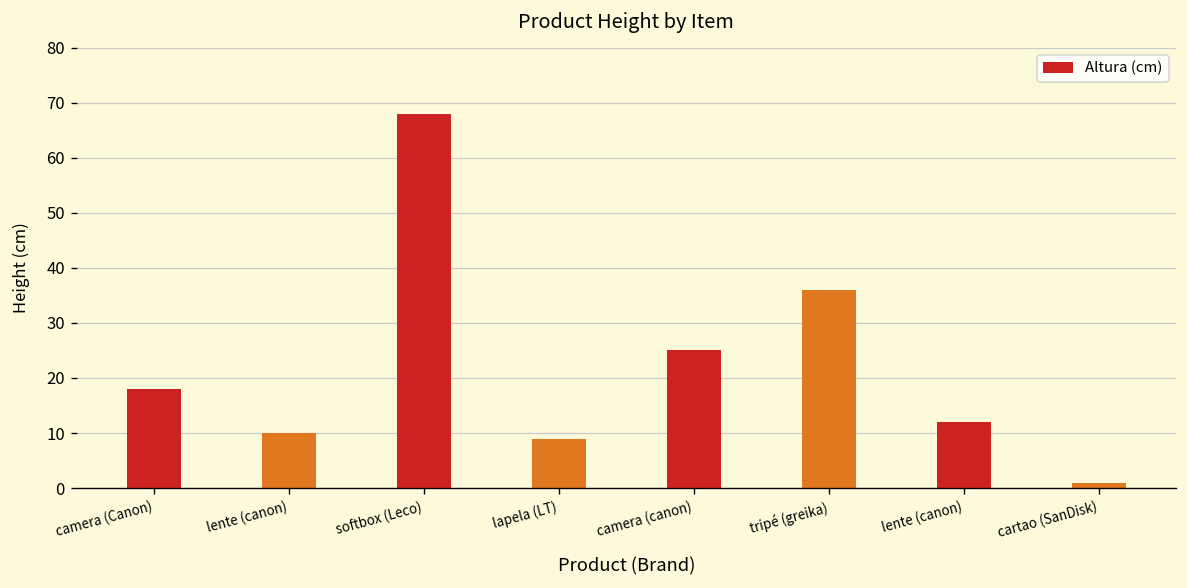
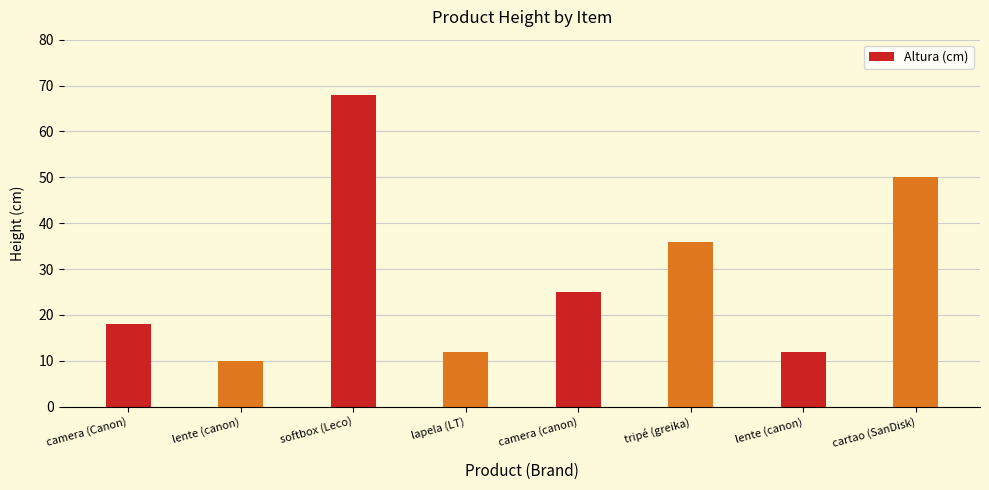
  {
    "camera (Canon)": 18,
    "softbox (Leco)": 68,
-   "lapela (LT)": 9,
+   "lapela (LT)": 12,
    "camera (canon)": 25,
    "tripé (greika)": 36,
-   "cartao (SanDisk)": 1
+   "cartao (SanDisk)": 50
  }
